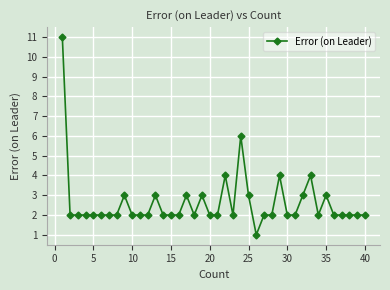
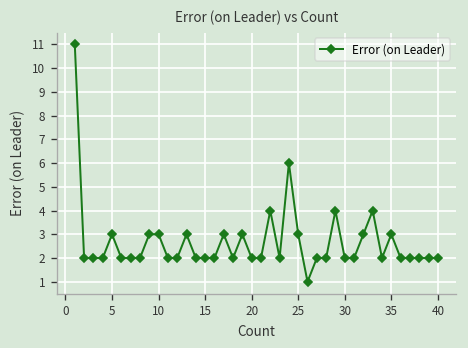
  {
-   "5": 2,
-   "10": 2,
+   "5": 3,
+   "10": 3,
    "15": 2,
    "20": 2,
    "25": 3,
    "30": 2,
    "35": 3,
    "40": 2
  }
